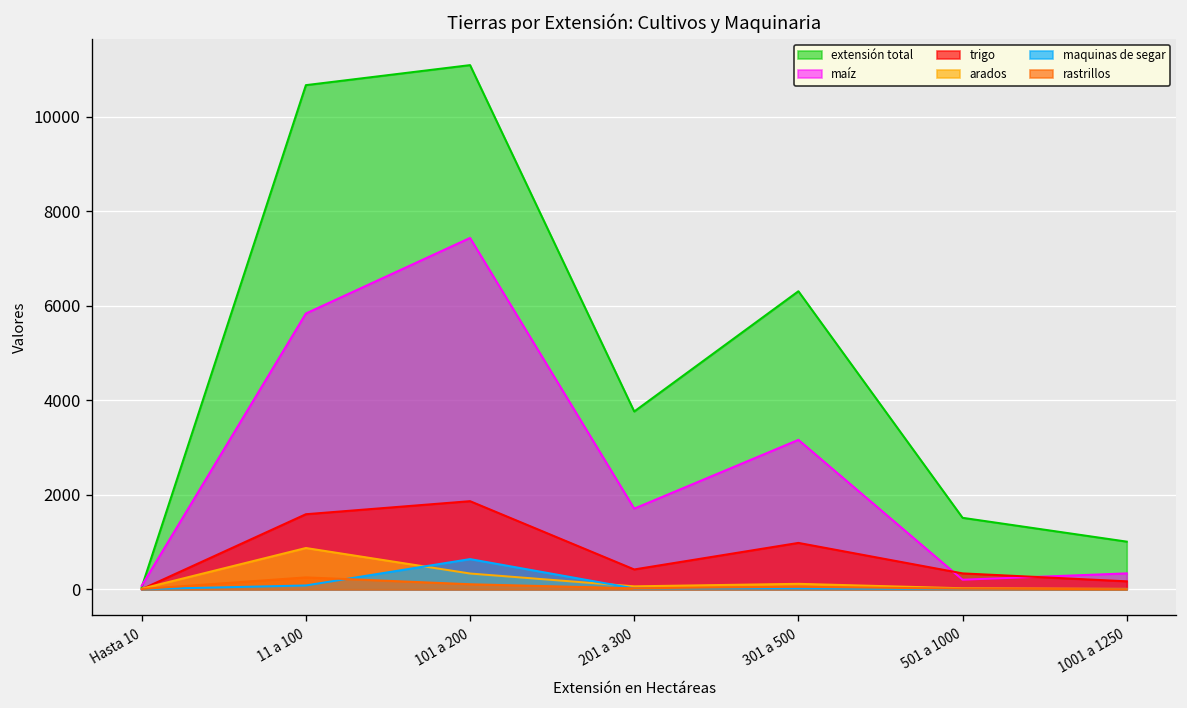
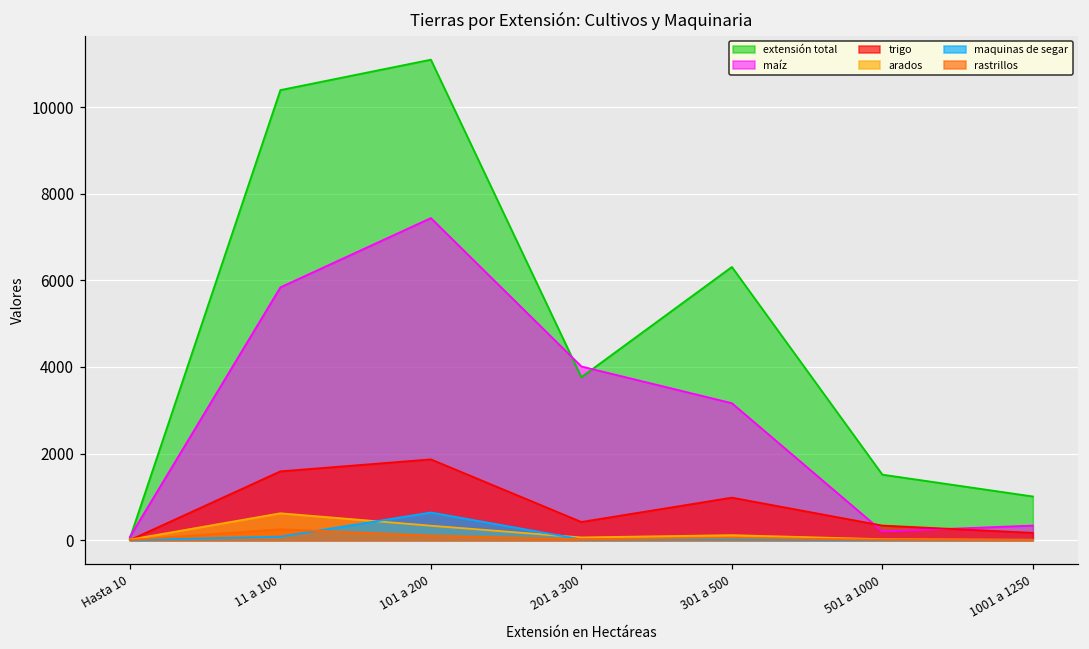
  {
    "extensión total": {
-     "11 a 100": 10700,
+     "11 a 100": 10400,
      "101 a 200": 11100,
      "201 a 300": 3800,
      "301 a 500": 6300,
      "501 a 1000": 1500,
      "1001 a 1250": 1000
    },
    "maíz": {
      "11 a 100": 5800,
      "101 a 200": 7400,
-     "201 a 300": 1700,
+     "201 a 300": 4000,
      "301 a 500": 3200,
      "501 a 1000": 200,
      "1001 a 1250": 300
    },
    "trigo": {
      "11 a 100": 1600,
      "101 a 200": 1900,
      "201 a 300": 400,
      "301 a 500": 1000,
      "501 a 1000": 300,
      "1001 a 1250": 200
    },
    "arados": {
-     "11 a 100": 900,
+     "11 a 100": 600,
      "101 a 200": 300
    },
    "maquinas de segar": {
      "11 a 100": 100,
      "101 a 200": 600
    },
    "rastrillos": {
      "11 a 100": 300,
      "101 a 200": 100
    }
  }
